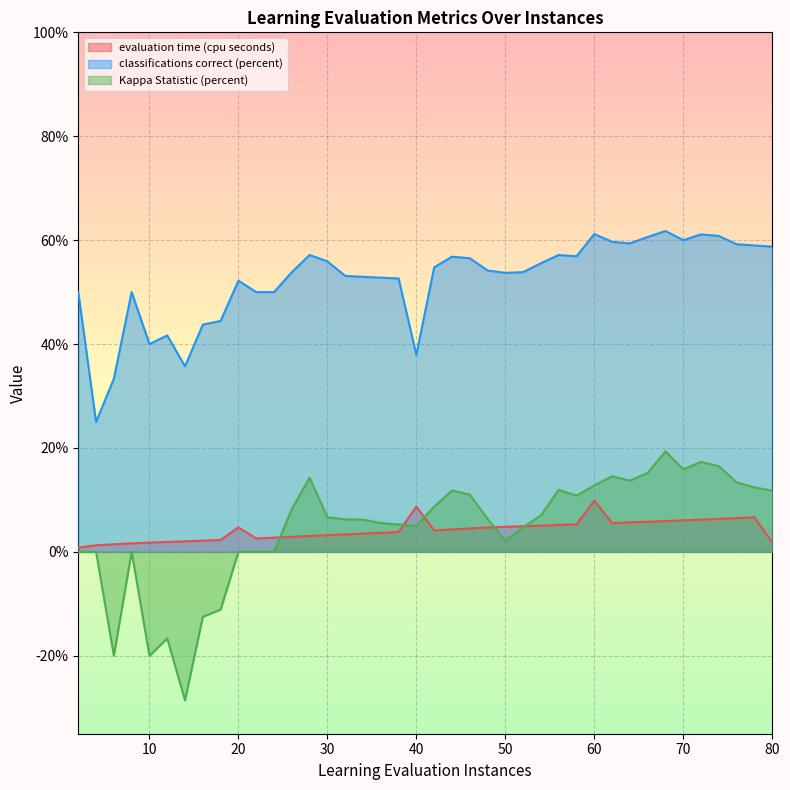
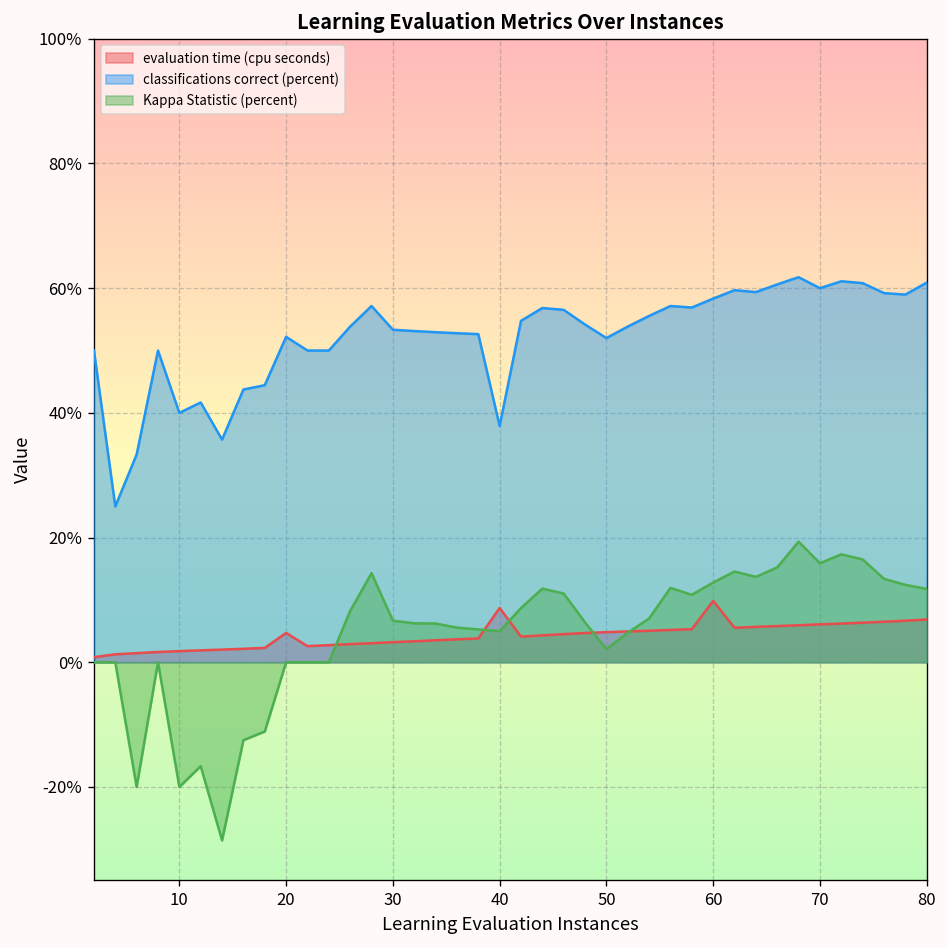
  {
    "evaluation time (cpu seconds)": {
      "10": "2%",
      "20": "5%",
      "30": "3%",
      "40": "9%",
      "50": "5%",
      "60": "10%",
      "70": "6%",
-     "80": "2%"
+     "80": "7%"
    },
    "classifications correct (percent)": {
      "10": "40%",
      "20": "52%",
-     "30": "56%",
+     "30": "53%",
      "40": "38%",
-     "50": "54%",
-     "60": "61%",
+     "50": "52%",
+     "60": "58%",
      "70": "60%",
-     "80": "59%"
+     "80": "61%"
    }
  }
